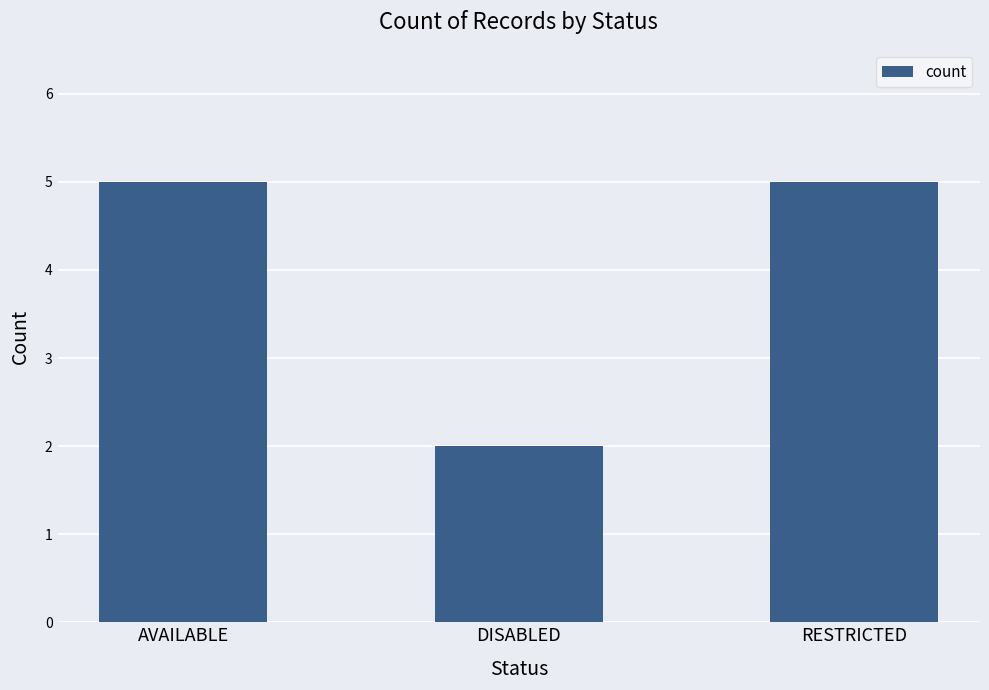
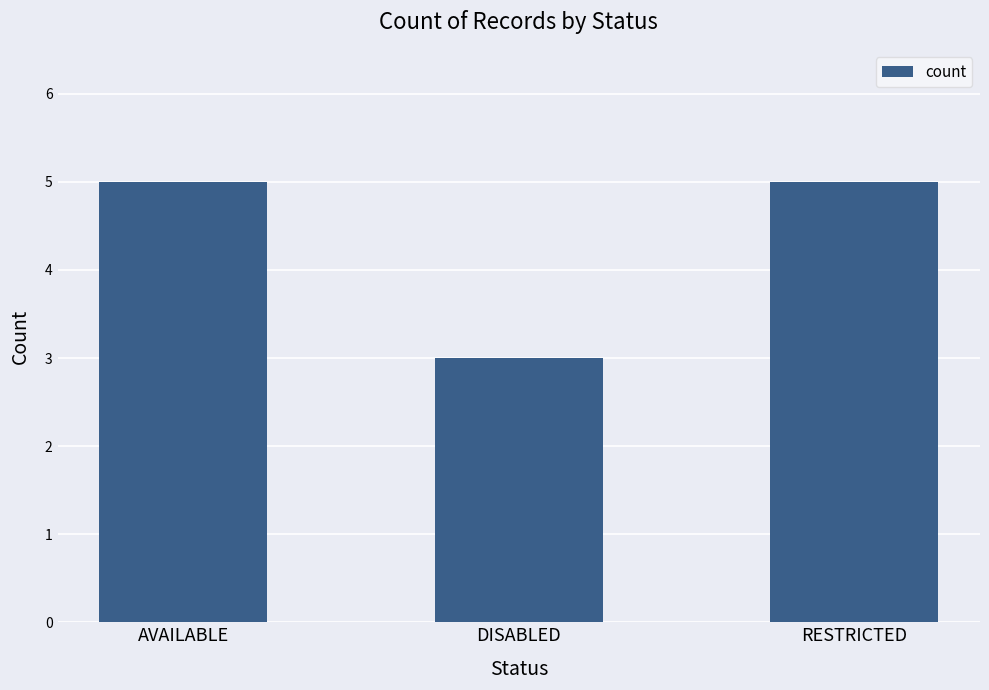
  {
    "AVAILABLE": 5,
-   "DISABLED": 2,
+   "DISABLED": 3,
    "RESTRICTED": 5
  }
